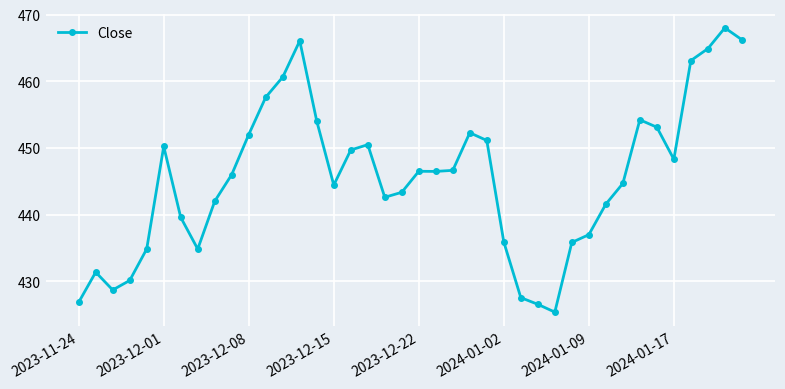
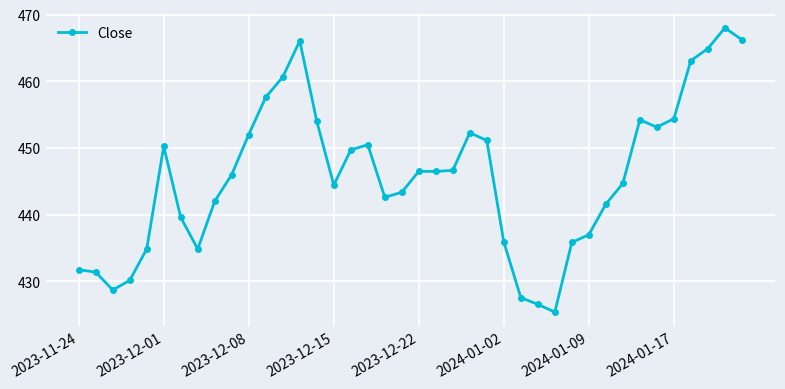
  {
-   "2023-11-24": 427,
+   "2023-11-24": 432,
    "2023-12-01": 450,
    "2023-12-08": 452,
    "2023-12-15": 444,
    "2023-12-22": 446,
    "2024-01-02": 436,
    "2024-01-09": 437,
-   "2024-01-17": 448
+   "2024-01-17": 454
  }
